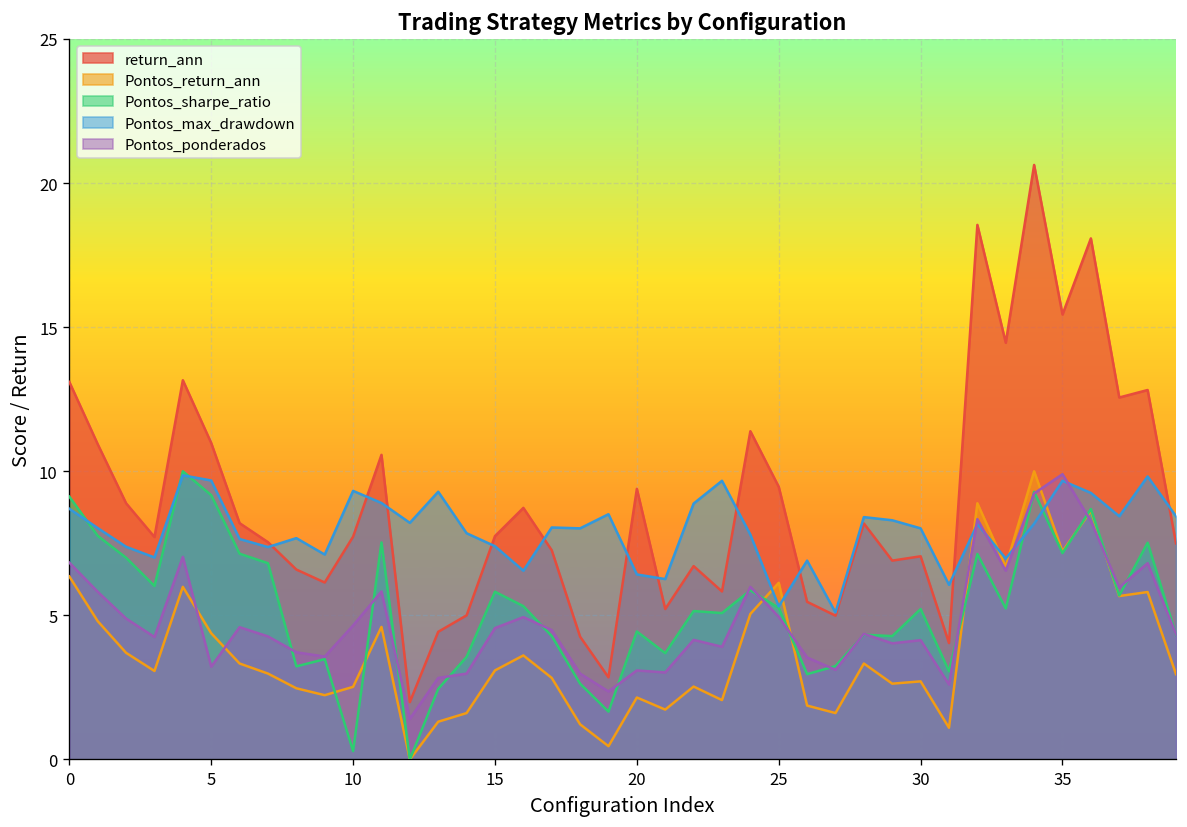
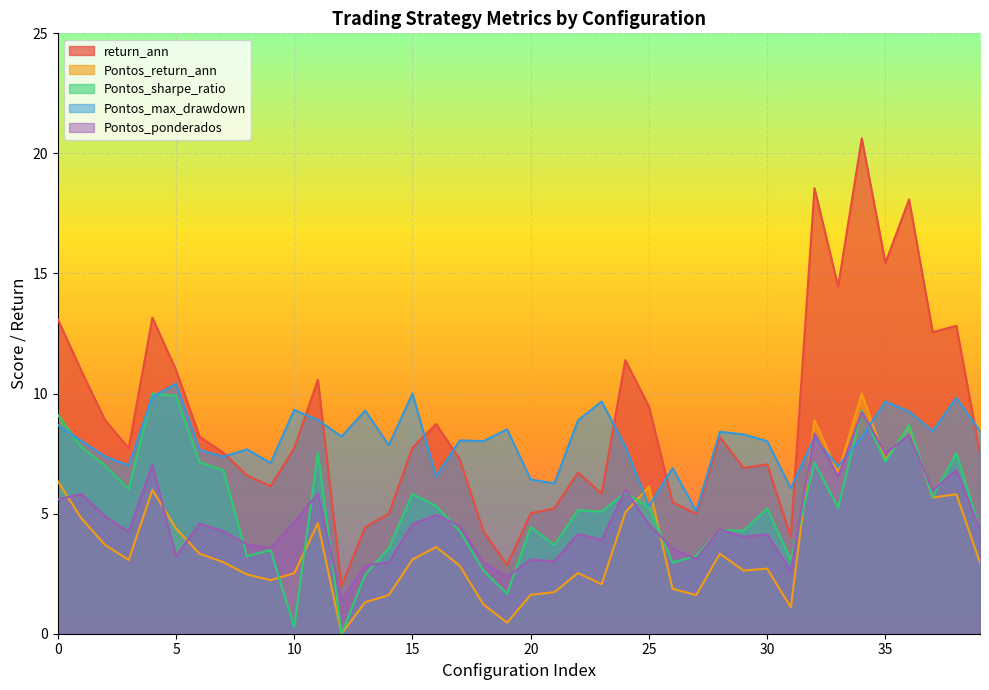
  {
    "return_ann": {
      "0": 13.1,
      "5": 11.0,
      "10": 7.7,
      "15": 7.8,
-     "20": 9.4,
+     "20": 5.0,
      "25": 9.5,
      "30": 7.1,
      "35": 15.4
    },
    "Pontos_return_ann": {
      "0": 6.4,
      "5": 4.4,
      "10": 2.5,
      "15": 3.1,
-     "20": 2.2,
+     "20": 1.6,
      "25": 6.1,
      "30": 2.7
    },
    "Pontos_sharpe_ratio": {
      "0": 9.1,
-     "5": 9.2,
+     "5": 9.9,
      "10": 0.3,
      "15": 5.8,
      "20": 4.4,
      "30": 5.2
    },
    "Pontos_max_drawdown": {
      "0": 8.7,
-     "5": 9.7,
+     "5": 10.4,
      "10": 9.3,
-     "15": 7.4,
+     "15": 10.0,
      "20": 6.4,
      "30": 8.0,
      "35": 9.7
    },
    "Pontos_ponderados": {
-     "0": 6.8,
+     "0": 5.6,
      "5": 3.2,
      "10": 4.7,
      "15": 4.6,
      "20": 3.1,
-     "25": 5.0,
+     "25": 4.6,
      "30": 4.1,
-     "35": 9.9
+     "35": 7.5
    }
  }
